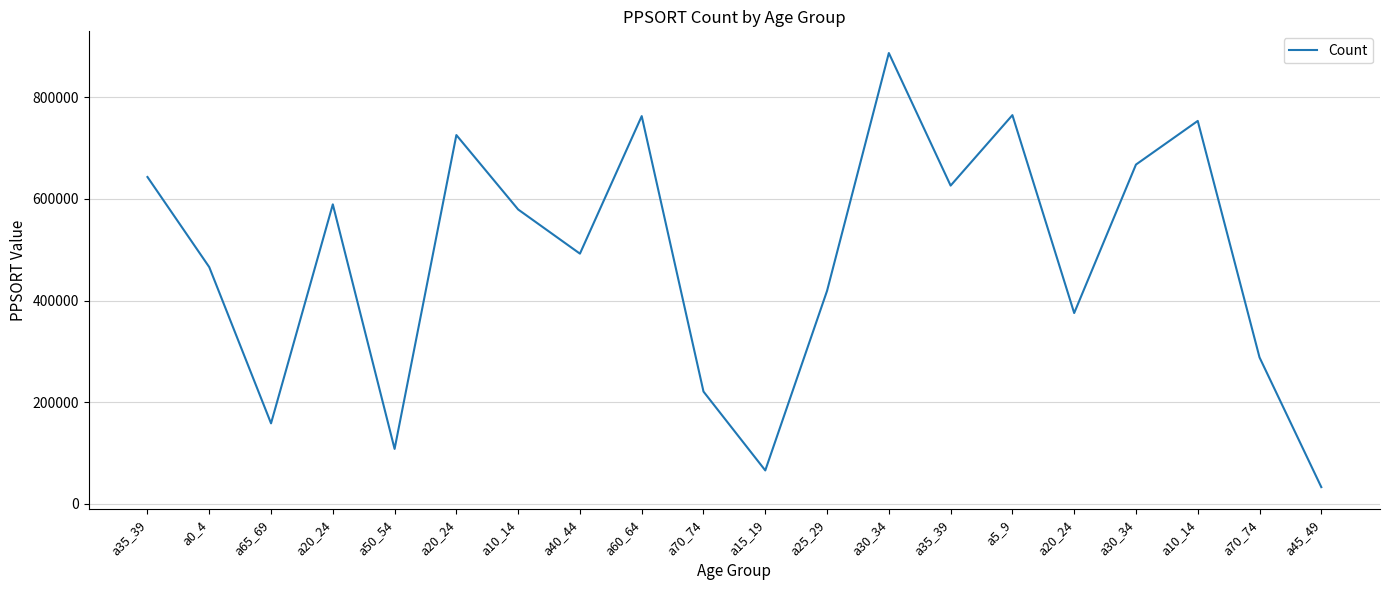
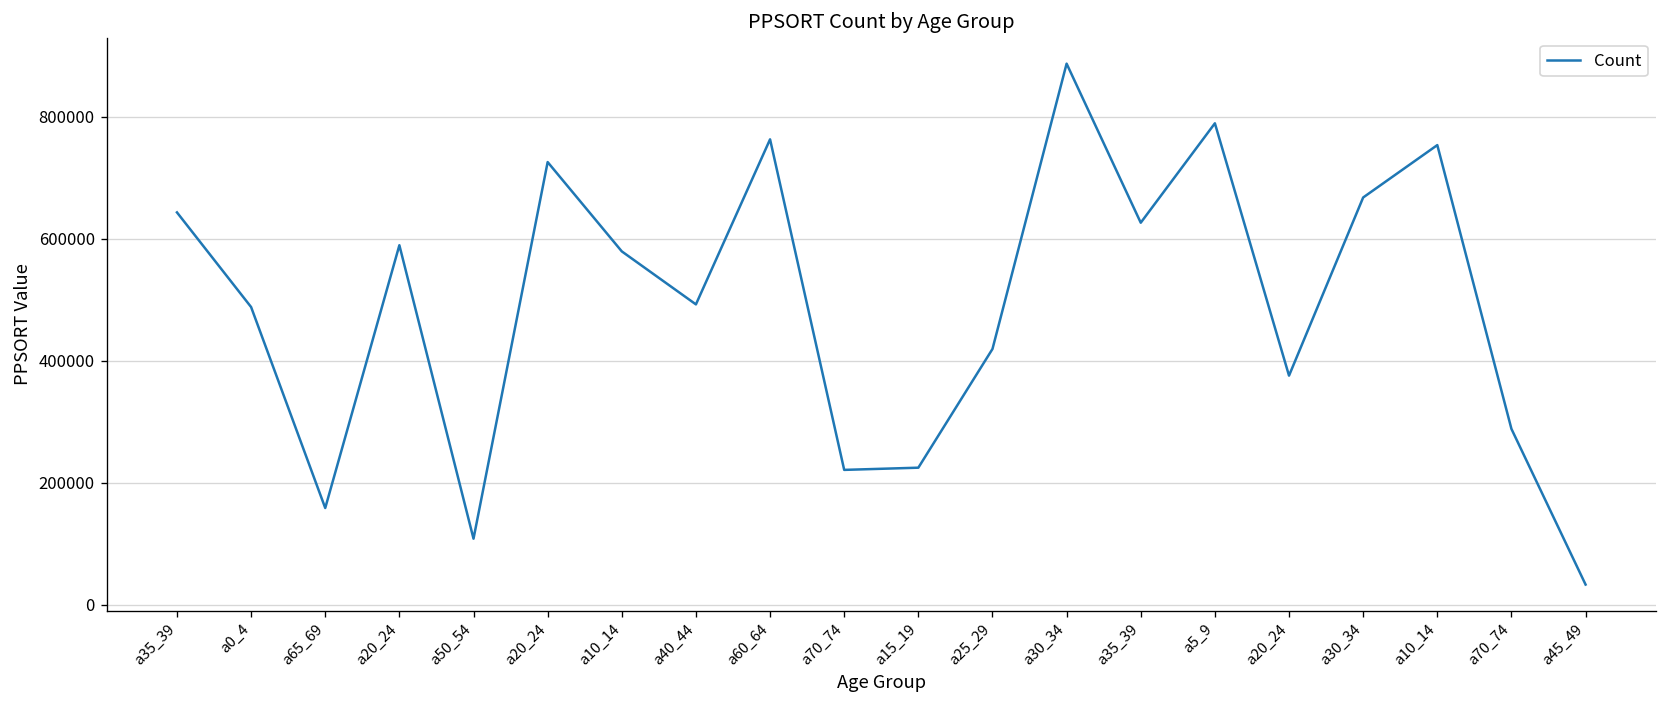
  {
-   "a0_4": 470000,
+   "a0_4": 490000,
    "a65_69": 160000,
    "a50_54": 110000,
    "a40_44": 490000,
    "a60_64": 760000,
-   "a15_19": 70000,
+   "a15_19": 220000,
    "a25_29": 420000,
-   "a5_9": 760000,
+   "a5_9": 790000,
    "a45_49": 30000
  }
